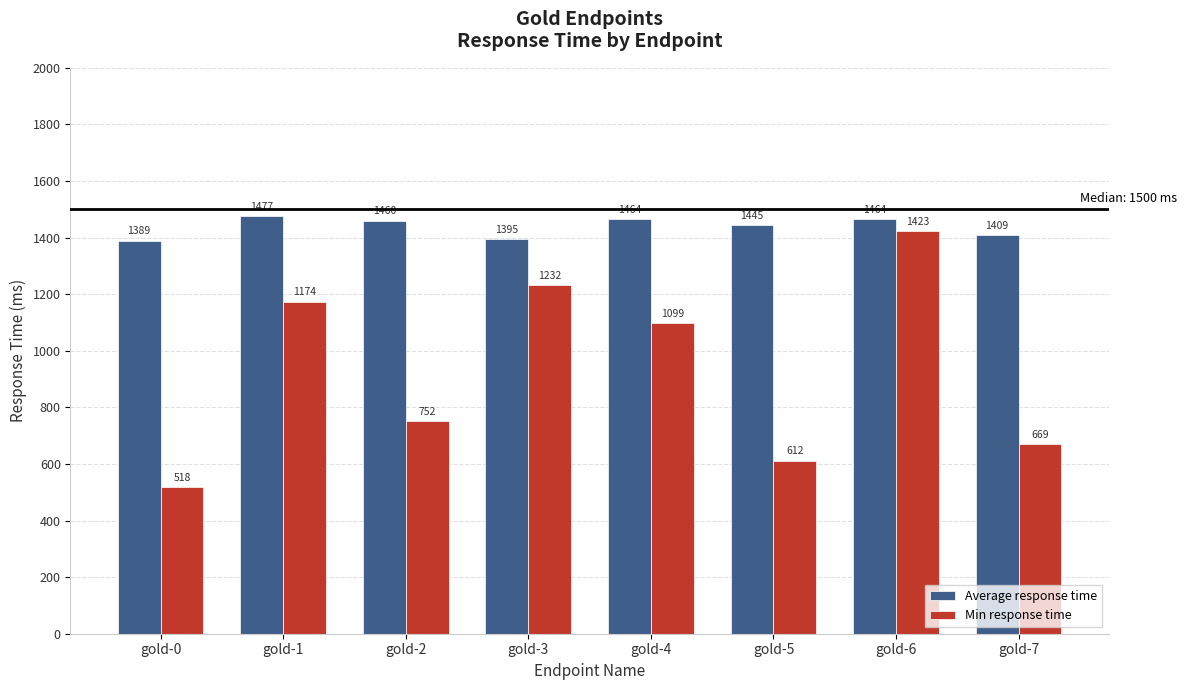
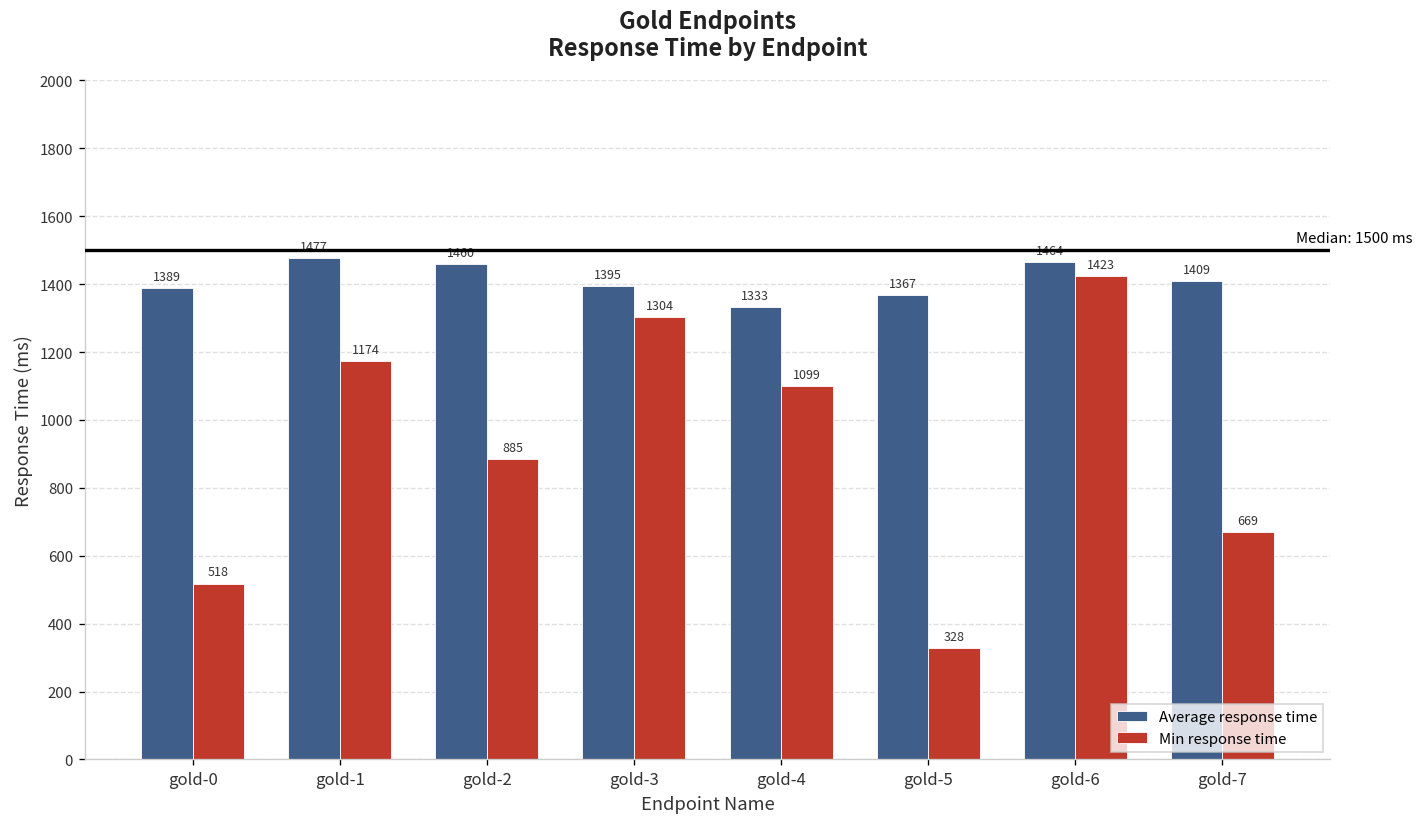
  {
    "Average response time": {
      "gold-0": 1389,
      "gold-1": 1477,
      "gold-2": 1460,
      "gold-3": 1395,
-     "gold-4": 1464,
-     "gold-5": 1445,
+     "gold-4": 1333,
+     "gold-5": 1367,
      "gold-6": 1464,
      "gold-7": 1409
    },
    "Min response time": {
      "gold-0": 518,
      "gold-1": 1174,
-     "gold-2": 752,
-     "gold-3": 1232,
+     "gold-2": 885,
+     "gold-3": 1304,
      "gold-4": 1099,
-     "gold-5": 612,
+     "gold-5": 328,
      "gold-6": 1423,
      "gold-7": 669
    }
  }
